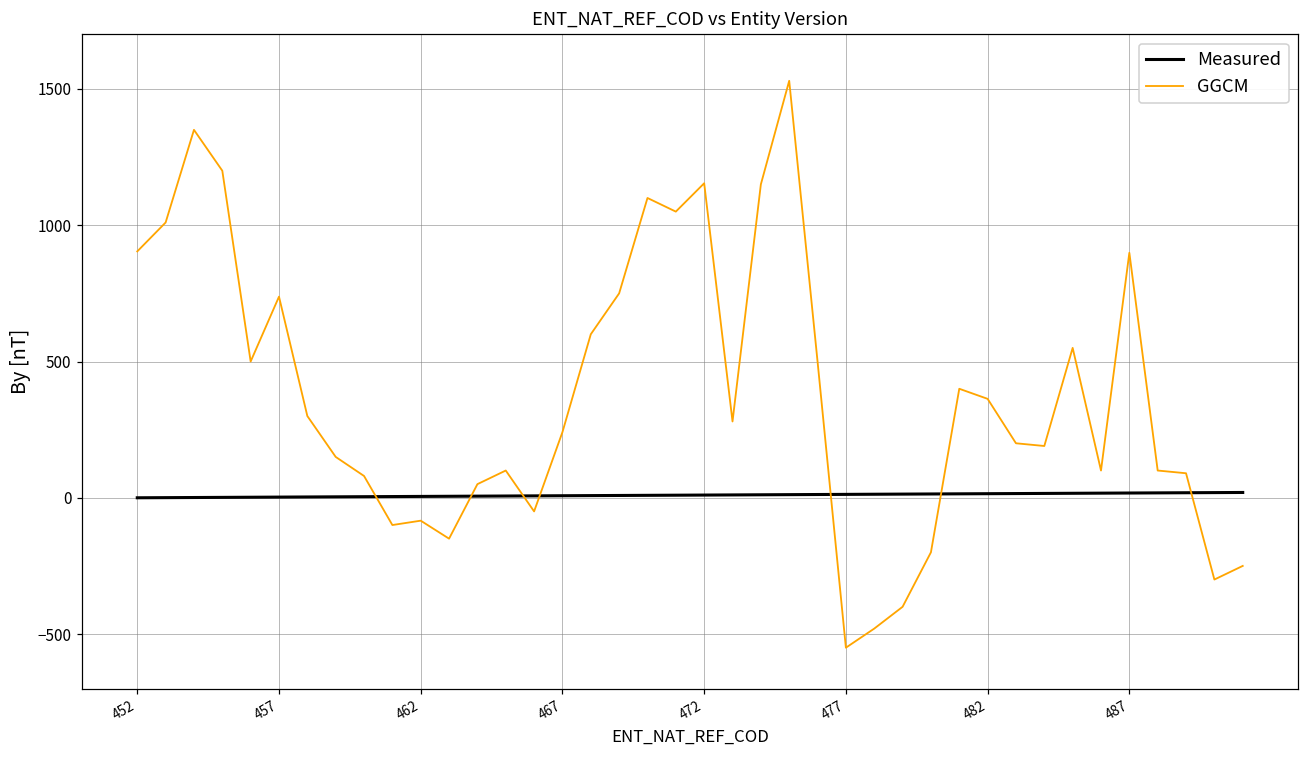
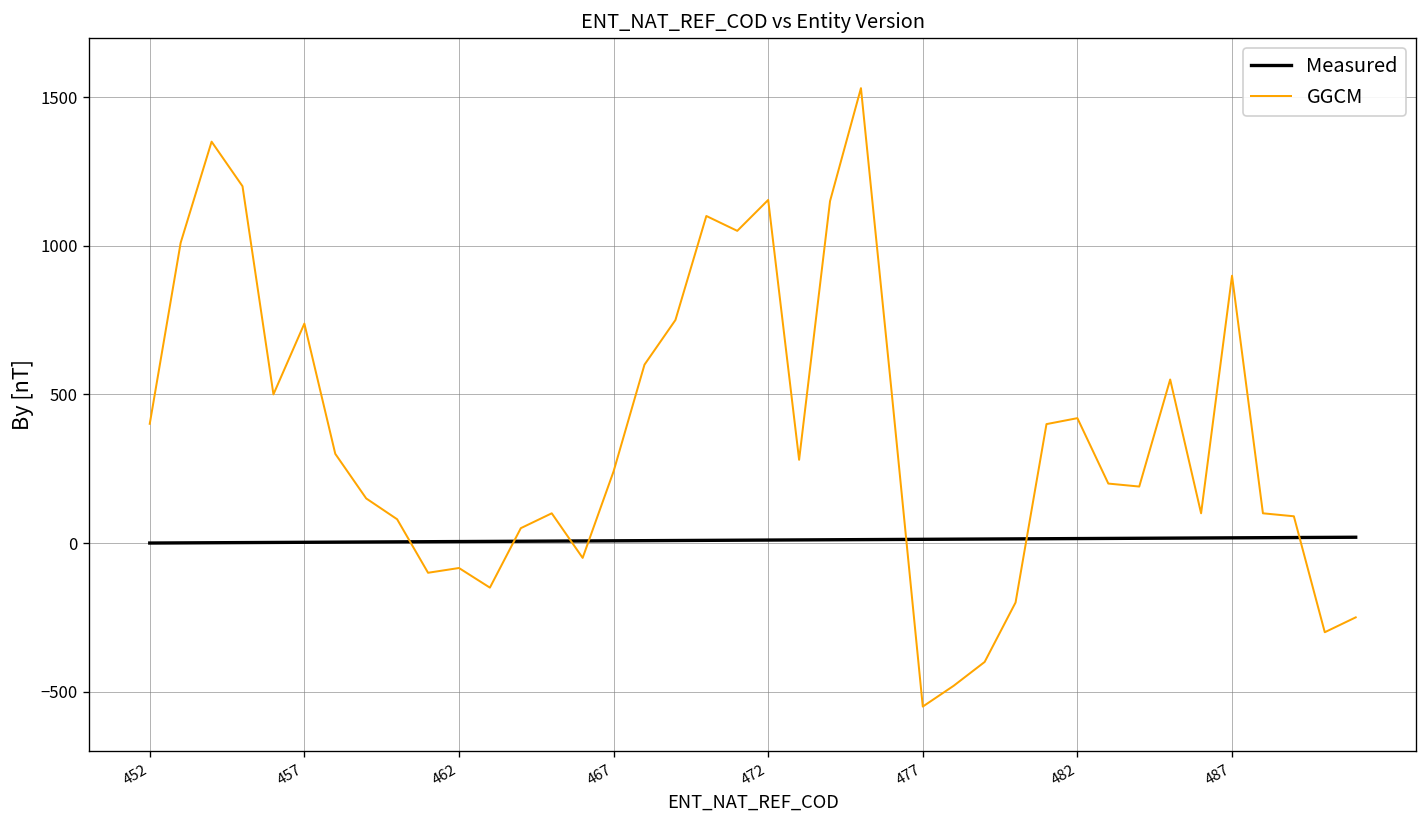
  {
    "Measured": {
      "452": 0,
      "457": 0,
      "462": 10,
      "467": 10,
      "472": 10,
      "477": 10,
      "482": 20,
      "487": 20
    },
    "GGCM": {
-     "452": 900,
+     "452": 400,
      "457": 740,
      "462": -80,
      "467": 240,
      "472": 1150,
      "477": -550,
-     "482": 360,
+     "482": 420,
      "487": 900
    }
  }
